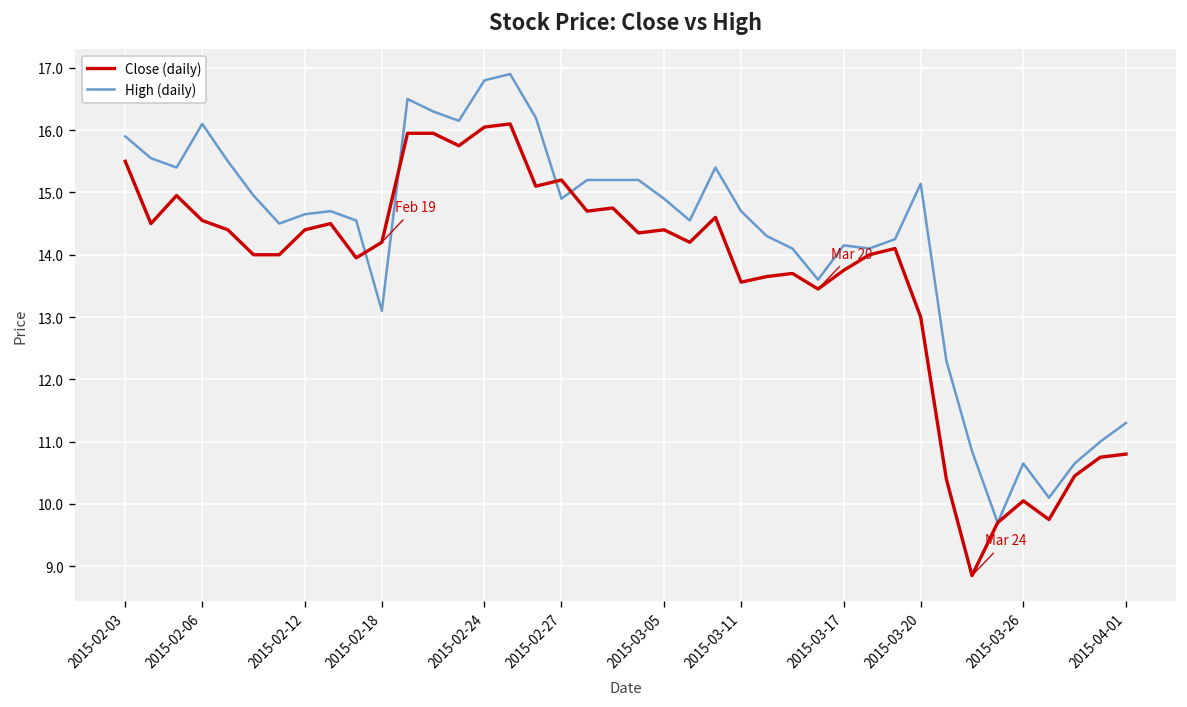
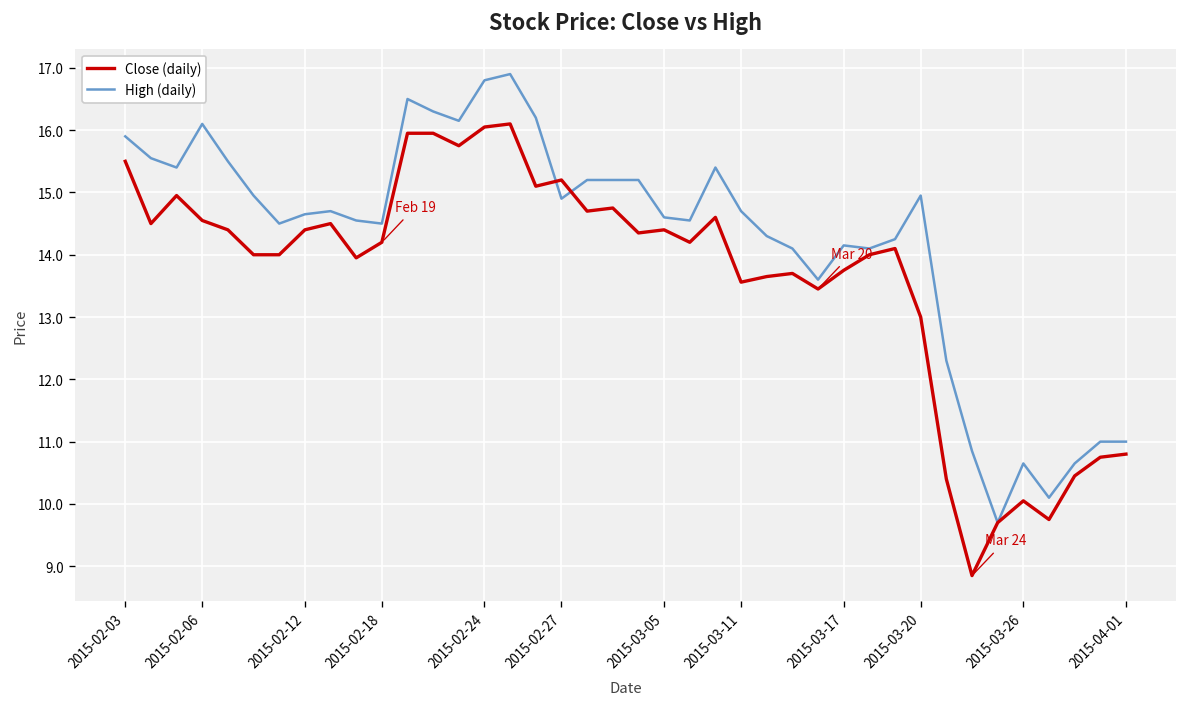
  {
    "Close (daily)": {
      "2015-02-03": 15.5,
      "2015-02-06": 14.6,
      "2015-02-12": 14.4,
      "2015-02-24": 16.1,
      "2015-02-27": 15.2,
      "2015-03-05": 14.4,
      "2015-03-11": 13.6,
      "2015-03-20": 13.0,
      "2015-03-26": 10.1,
      "2015-04-01": 10.8
    },
    "High (daily)": {
      "2015-02-03": 15.9,
      "2015-02-06": 16.1,
      "2015-02-12": 14.7,
-     "2015-02-18": 13.1,
+     "2015-02-18": 14.5,
      "2015-02-24": 16.8,
      "2015-02-27": 14.9,
-     "2015-03-05": 14.9,
+     "2015-03-05": 14.6,
      "2015-03-11": 14.7,
      "2015-03-17": 14.2,
-     "2015-03-20": 15.1,
+     "2015-03-20": 15.0,
      "2015-03-26": 10.7,
-     "2015-04-01": 11.3
+     "2015-04-01": 11.0
    }
  }
